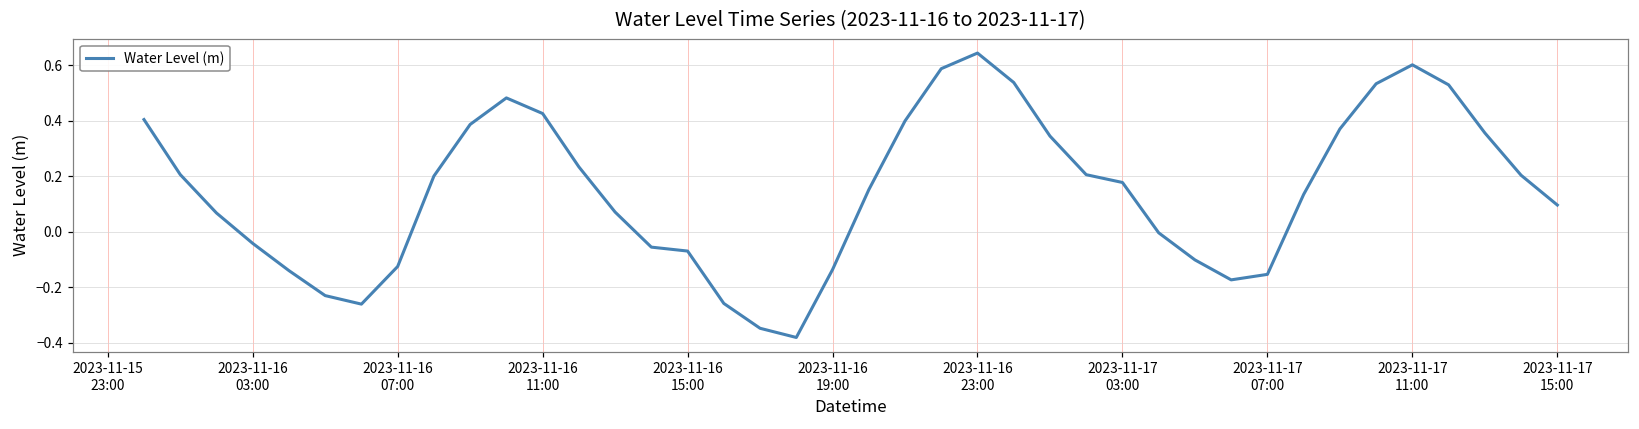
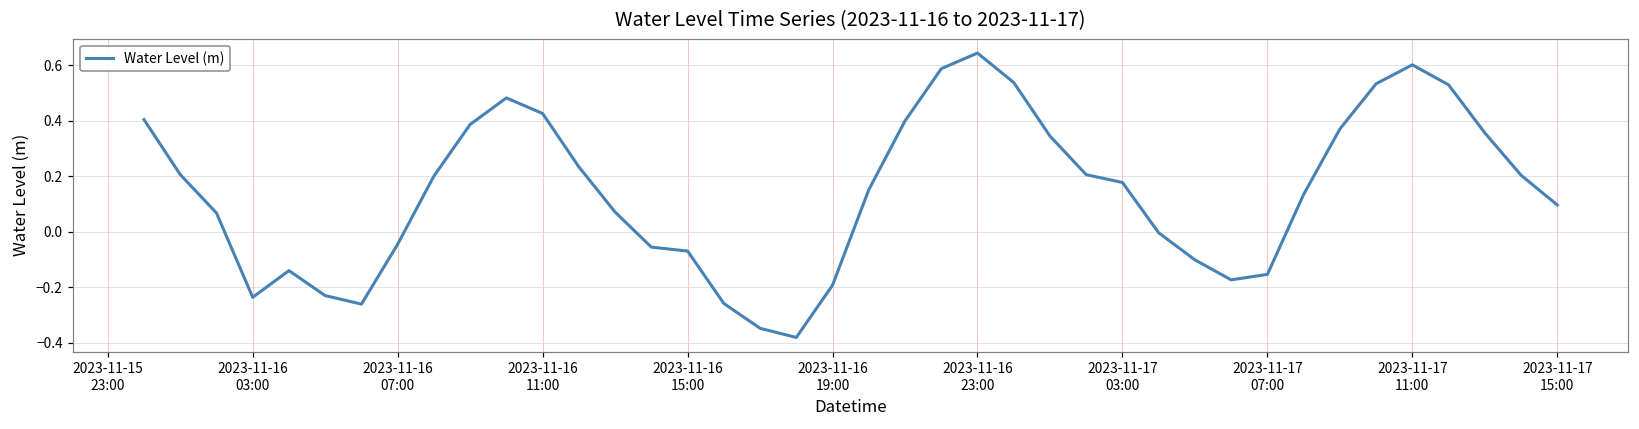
  {
-   "2023-11-16 03:00": -0.04,
-   "2023-11-16 07:00": -0.12,
+   "2023-11-16 03:00": -0.24,
+   "2023-11-16 07:00": -0.04,
    "2023-11-16 11:00": 0.43,
    "2023-11-16 15:00": -0.07,
-   "2023-11-16 19:00": -0.14,
+   "2023-11-16 19:00": -0.19,
    "2023-11-16 23:00": 0.64,
    "2023-11-17 03:00": 0.18,
    "2023-11-17 07:00": -0.15,
    "2023-11-17 11:00": 0.60,
    "2023-11-17 15:00": 0.10
  }
